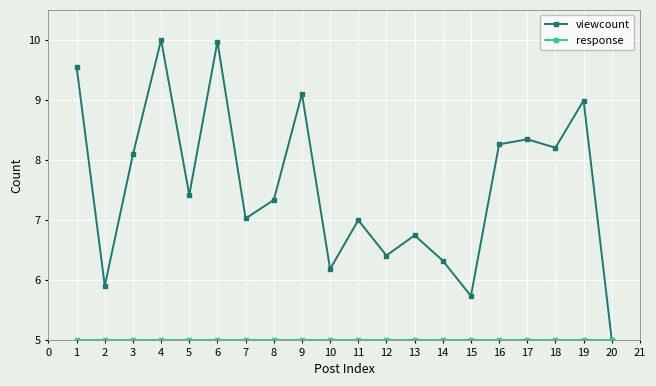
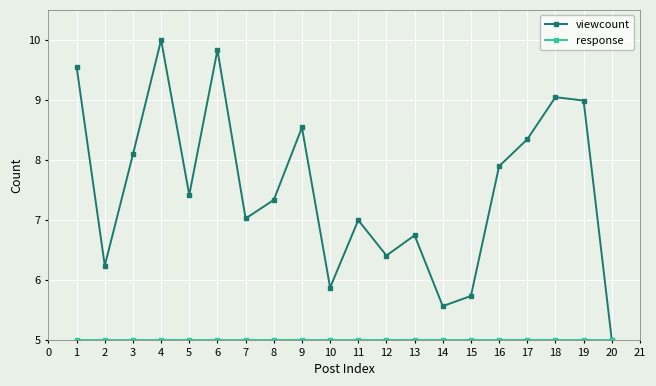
  {
    "viewcount": {
      "1": 9.6,
-     "2": 5.9,
+     "2": 6.2,
      "3": 8.1,
      "4": 10.0,
      "5": 7.4,
-     "6": 10.0,
+     "6": 9.8,
      "7": 7.0,
      "8": 7.3,
-     "9": 9.1,
-     "10": 6.2,
+     "9": 8.5,
+     "10": 5.9,
      "11": 7.0,
      "12": 6.4,
      "13": 6.7,
-     "14": 6.3,
+     "14": 5.6,
      "15": 5.7,
-     "16": 8.3,
+     "16": 7.9,
      "17": 8.3,
-     "18": 8.2,
+     "18": 9.0,
      "19": 9.0
    },
    "response": {
      "1": 5.0,
      "2": 5.0,
      "3": 5.0,
      "4": 5.0,
      "5": 5.0,
      "6": 5.0,
      "7": 5.0,
      "8": 5.0,
      "9": 5.0,
      "10": 5.0,
      "11": 5.0,
      "12": 5.0,
      "13": 5.0,
      "14": 5.0,
      "15": 5.0,
      "16": 5.0,
      "17": 5.0,
      "18": 5.0,
      "19": 5.0
    }
  }
